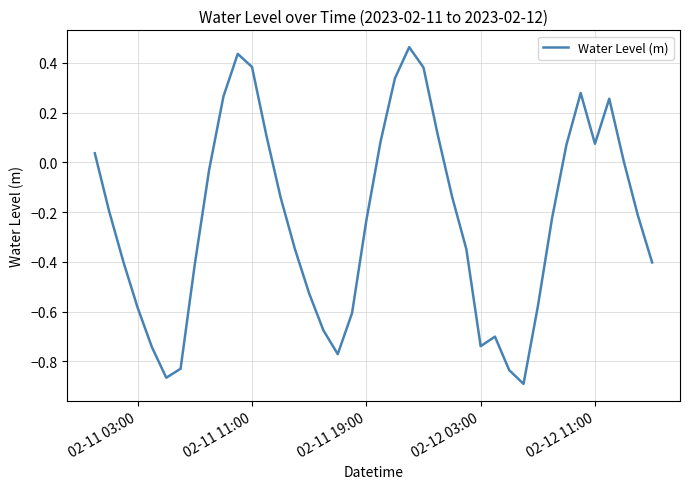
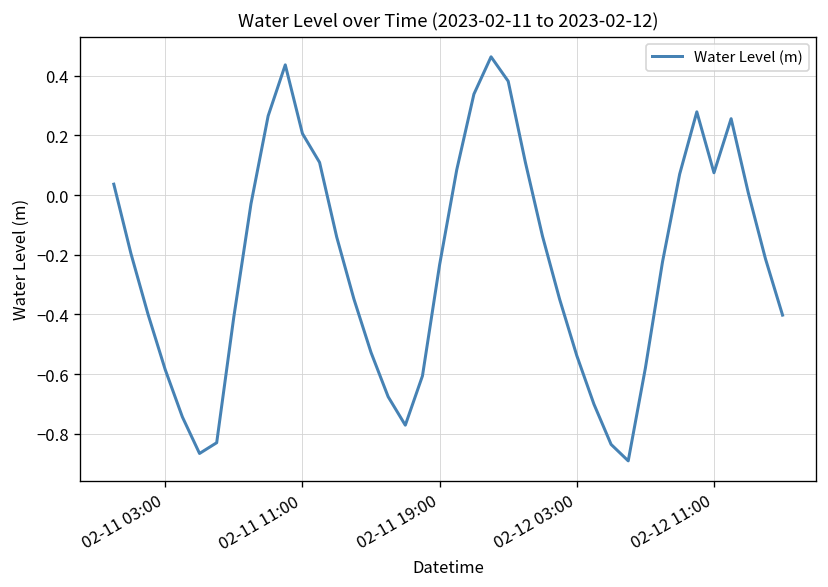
  {
    "02-11 03:00": -0.59,
-   "02-11 11:00": 0.38,
+   "02-11 11:00": 0.21,
    "02-11 19:00": -0.23,
-   "02-12 03:00": -0.74,
+   "02-12 03:00": -0.54,
    "02-12 11:00": 0.07
  }
